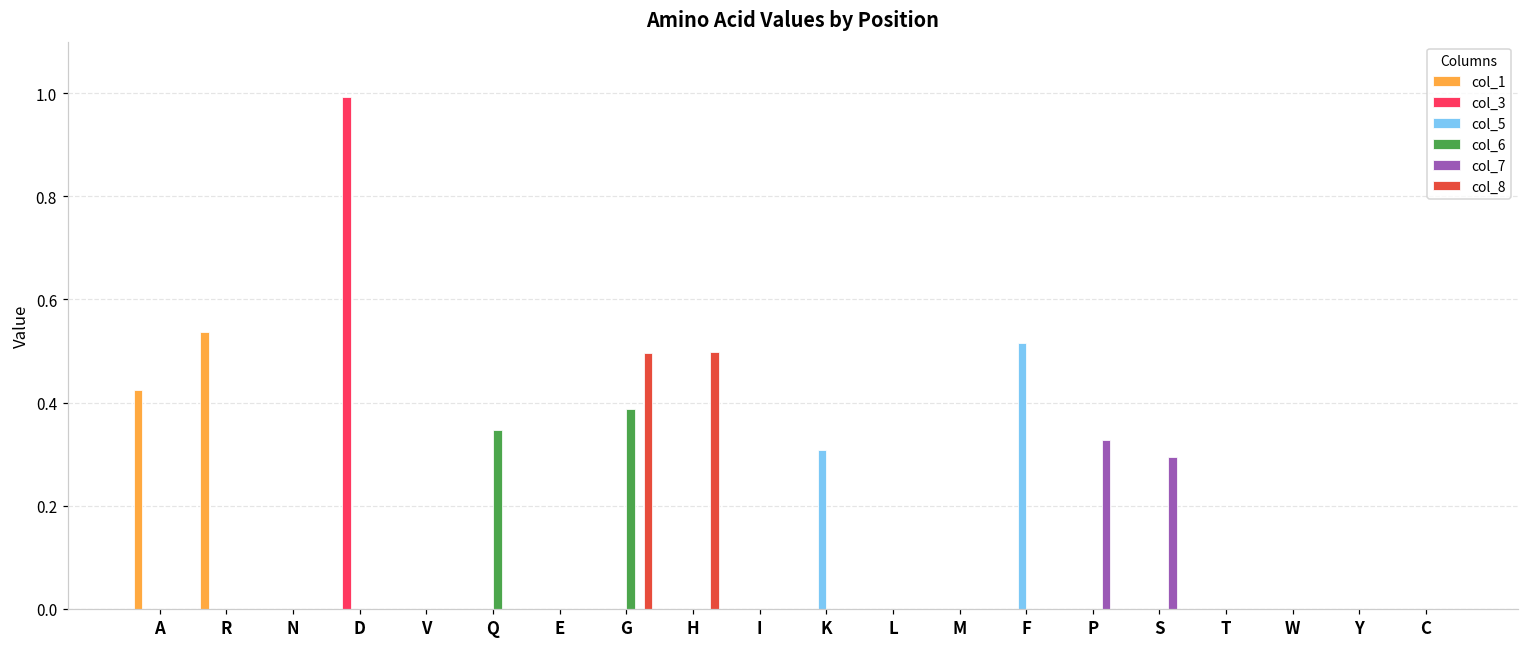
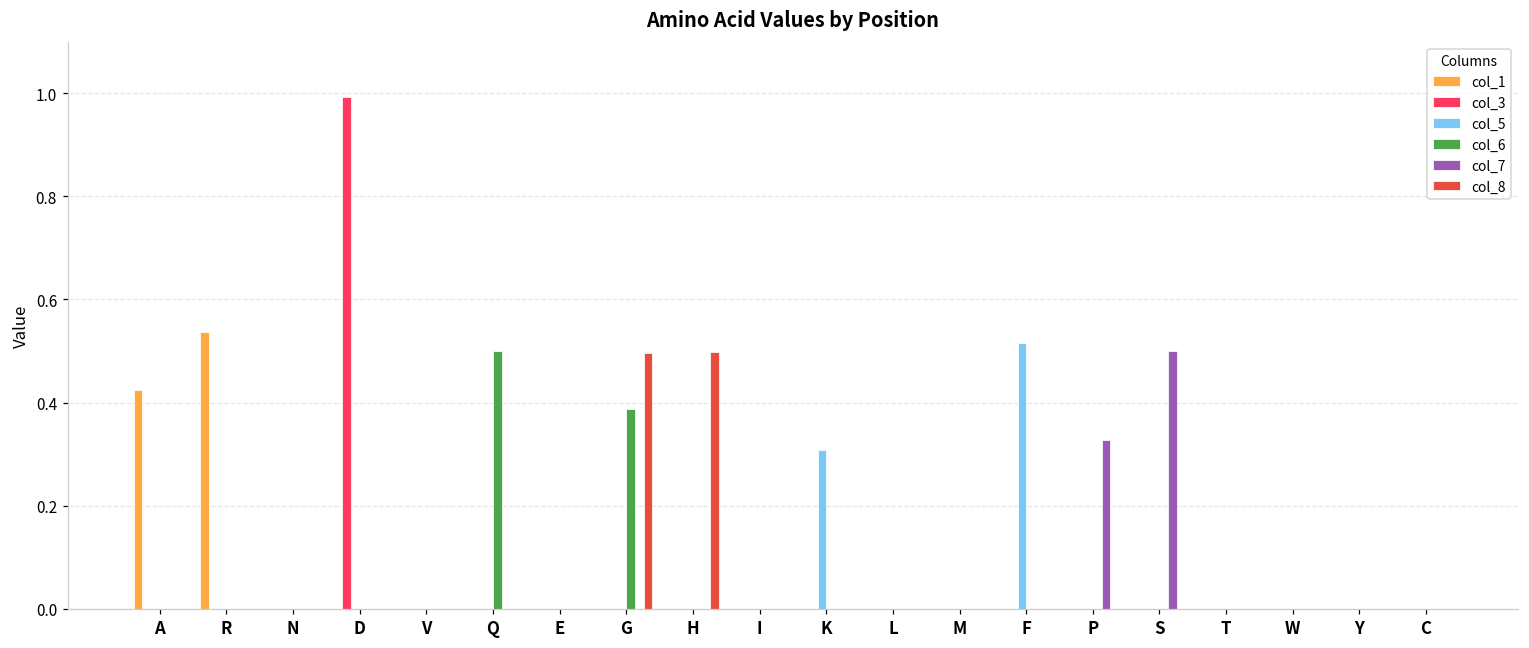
  {
    "col_1": {
      "A": 0.42,
      "R": 0.54,
      "N": 0.00,
      "D": 0.00,
      "V": 0.00,
      "Q": 0.00,
      "E": 0.00,
      "G": 0.00,
      "H": 0.00,
      "I": 0.00,
      "K": 0.00,
      "L": 0.00,
      "M": 0.00,
      "F": 0.00,
      "P": 0.00,
      "S": 0.00,
      "T": 0.00,
      "W": 0.00,
      "Y": 0.00,
      "C": 0.00
    },
    "col_5": {
      "A": 0.00,
      "R": 0.00,
      "N": 0.00,
      "D": 0.00,
      "V": 0.00,
      "Q": 0.00,
      "E": 0.00,
      "G": 0.00,
      "H": 0.00,
      "I": 0.00,
      "K": 0.31,
      "L": 0.00,
      "M": 0.00,
      "F": 0.51,
      "P": 0.00,
      "S": 0.00,
      "T": 0.00,
      "W": 0.00,
      "Y": 0.00,
      "C": 0.00
    },
    "col_6": {
      "A": 0.00,
      "R": 0.00,
      "N": 0.00,
      "D": 0.00,
      "V": 0.00,
-     "Q": 0.35,
+     "Q": 0.50,
      "E": 0.00,
      "G": 0.39,
      "H": 0.00,
      "I": 0.00,
      "K": 0.00,
      "L": 0.00,
      "M": 0.00,
      "F": 0.00,
      "P": 0.00,
      "S": 0.00,
      "T": 0.00,
      "W": 0.00,
      "Y": 0.00,
      "C": 0.00
    },
    "col_7": {
      "A": 0.00,
      "R": 0.00,
      "N": 0.00,
      "D": 0.00,
      "V": 0.00,
      "Q": 0.00,
      "E": 0.00,
      "G": 0.00,
      "H": 0.00,
      "I": 0.00,
      "K": 0.00,
      "L": 0.00,
      "M": 0.00,
      "F": 0.00,
      "P": 0.33,
-     "S": 0.29,
+     "S": 0.50,
      "T": 0.00,
      "W": 0.00,
      "Y": 0.00,
      "C": 0.00
    }
  }
